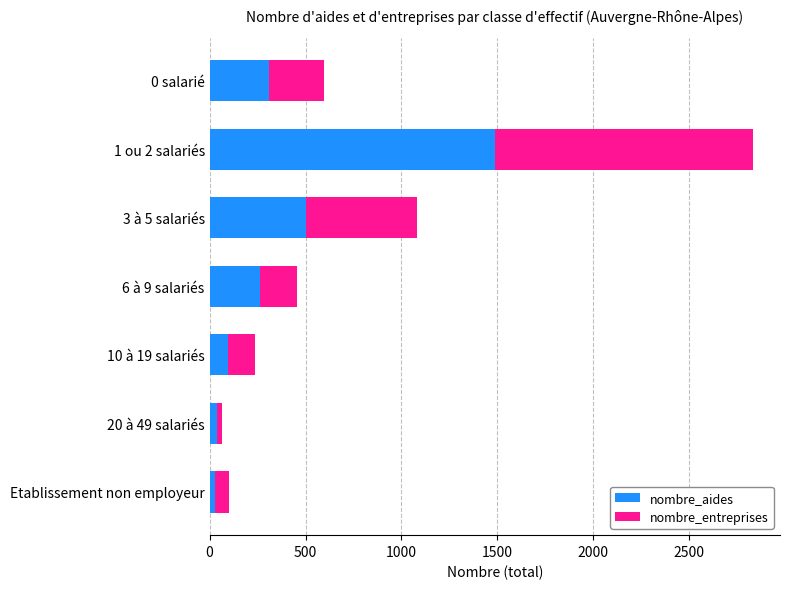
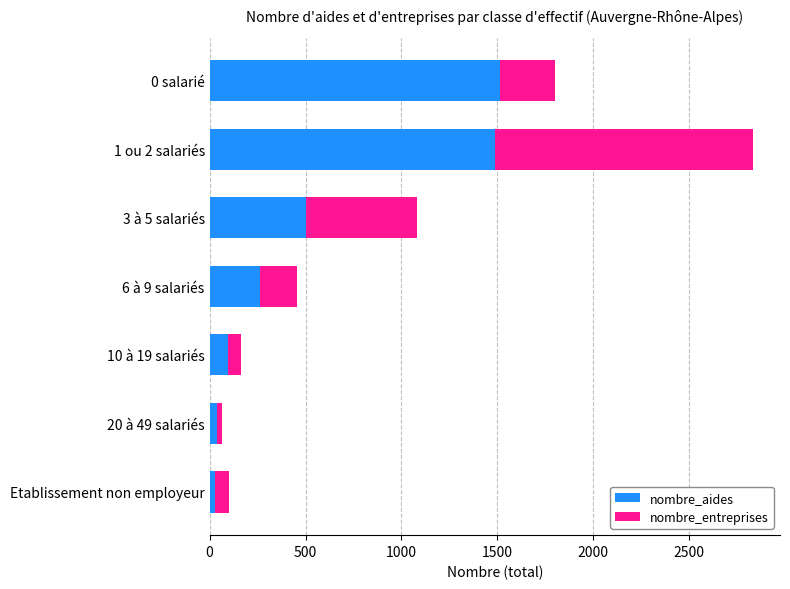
  {
    "nombre_aides": {
-     "0 salarié": 310,
+     "0 salarié": 1510,
      "1 ou 2 salariés": 1490,
      "3 à 5 salariés": 500,
      "6 à 9 salariés": 260,
      "10 à 19 salariés": 100,
      "20 à 49 salariés": 40,
      "Etablissement non employeur": 30
    },
    "nombre_entreprises": {
      "0 salarié": 290,
      "1 ou 2 salariés": 1350,
      "3 à 5 salariés": 580,
      "6 à 9 salariés": 190,
-     "10 à 19 salariés": 140,
+     "10 à 19 salariés": 70,
      "20 à 49 salariés": 20,
      "Etablissement non employeur": 70
    }
  }
